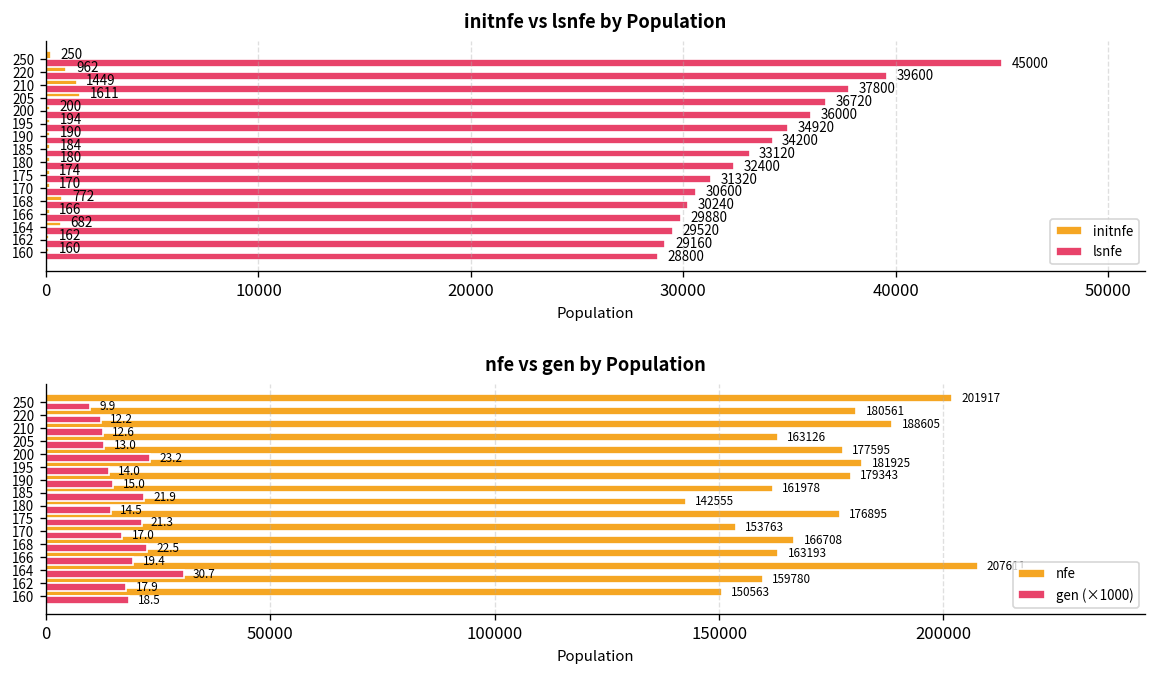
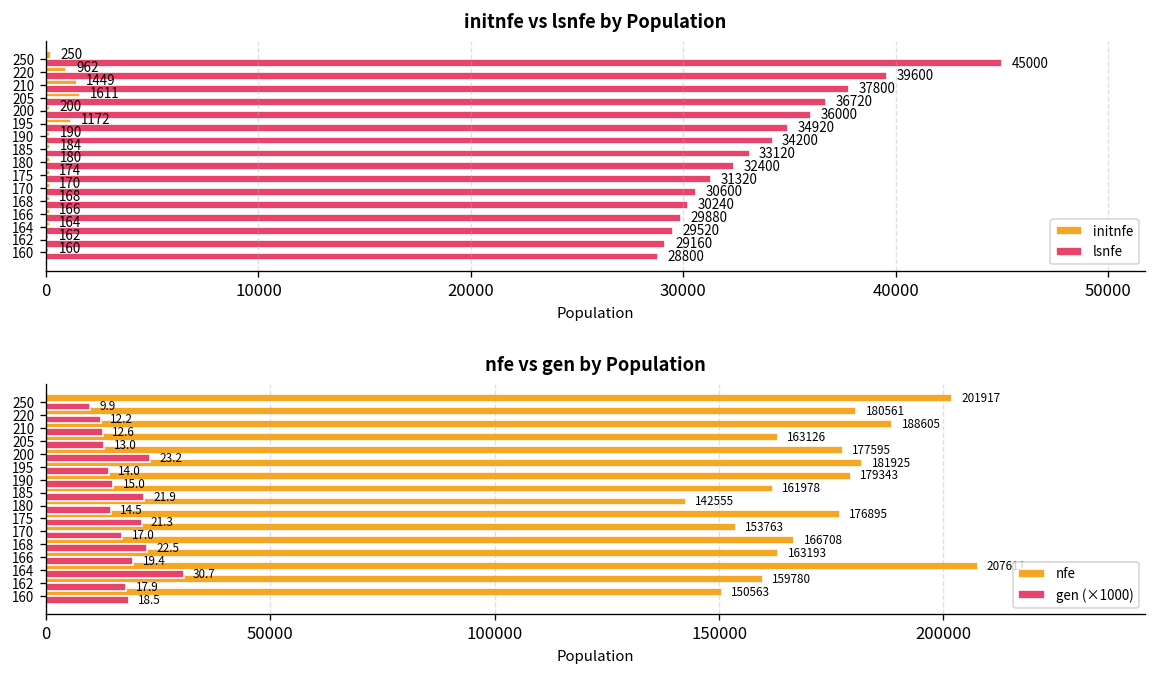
  {
    "initnfe vs lsnfe by Population": {
      "initnfe": {
        "250": 250,
        "220": 962,
        "210": 1449,
        "205": 1611,
        "200": 200,
-       "195": 194,
+       "195": 1172,
        "190": 190,
        "185": 184,
        "180": 180,
        "175": 174,
        "170": 170,
-       "168": 772,
+       "168": 168,
        "166": 166,
-       "164": 682,
+       "164": 164,
        "162": 162,
        "160": 160
      },
      "lsnfe": {
        "250": 45000,
        "220": 39600,
        "210": 37800,
        "205": 36720,
        "200": 36000,
        "195": 34920,
        "190": 34200,
        "185": 33120,
        "180": 32400,
        "175": 31320,
        "170": 30600,
        "168": 30240,
        "166": 29880,
        "164": 29520,
        "162": 29160,
        "160": 28800
      }
    },
    "nfe vs gen by Population": {
      "nfe": {
        "250": 201917,
        "220": 180561,
        "210": 188605,
        "205": 163126,
        "200": 177595,
        "195": 181925,
        "190": 179343,
        "185": 161978,
        "180": 142555,
        "175": 176895,
        "170": 153763,
        "168": 166708,
        "166": 163193,
        "162": 159780,
        "160": 150563
      },
      "gen (×1000)": {
        "250": 10000,
        "195": 14000,
        "180": 15000,
        "170": 17000,
        "166": 19000
      }
    }
  }
